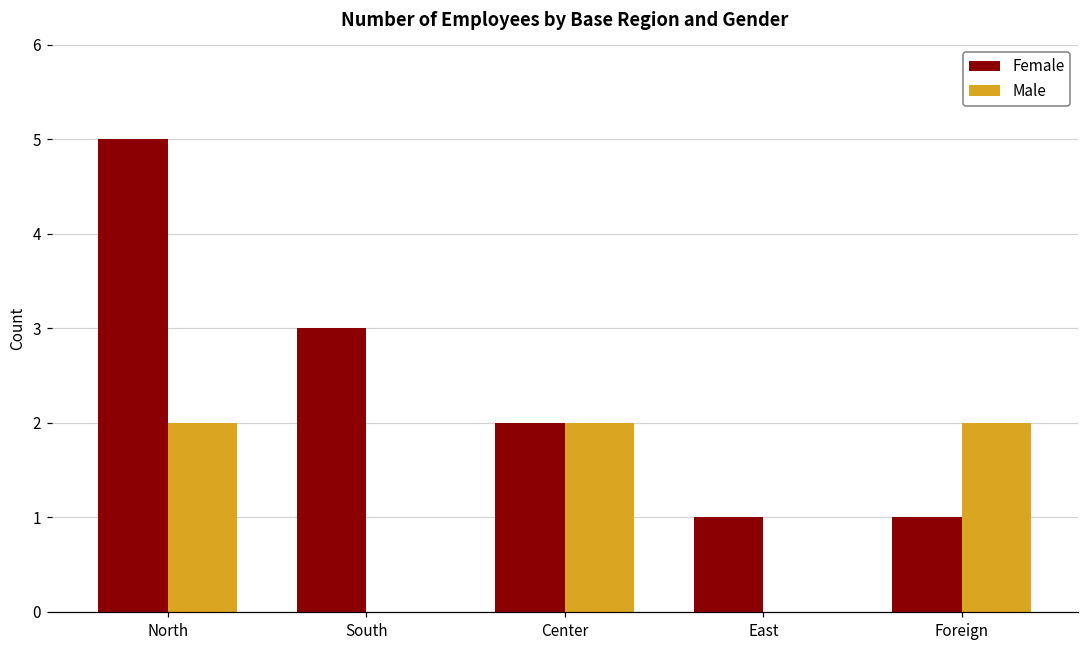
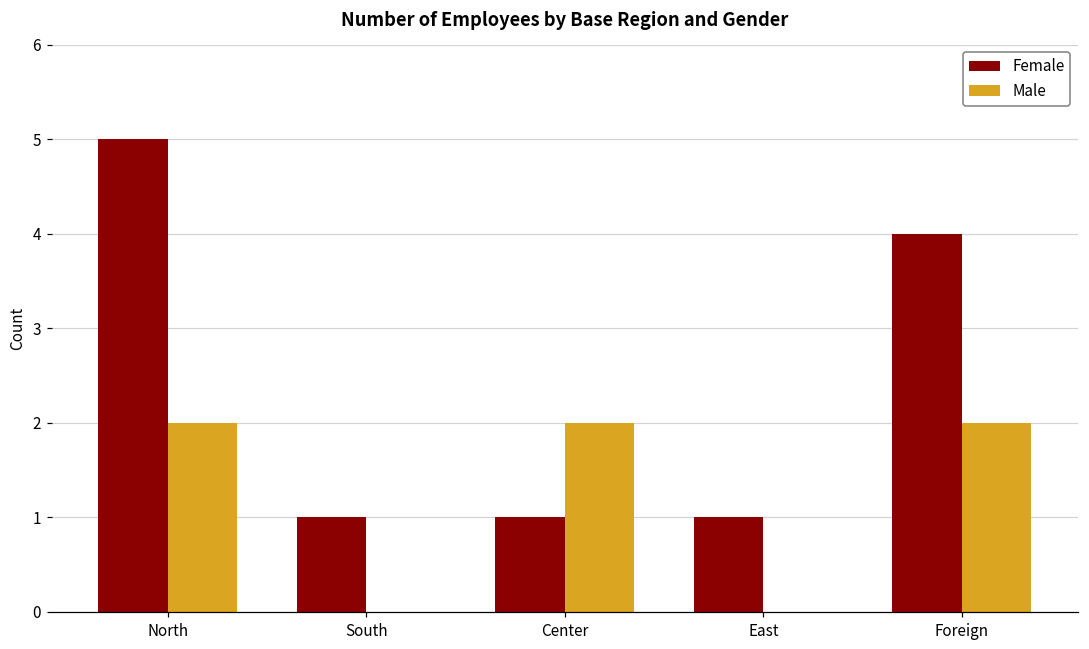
  {
    "Female": {
      "North": 5,
-     "South": 3,
-     "Center": 2,
+     "South": 1,
+     "Center": 1,
      "East": 1,
-     "Foreign": 1
+     "Foreign": 4
    },
    "Male": {
      "North": 2,
      "South": 0,
      "Center": 2,
      "East": 0,
      "Foreign": 2
    }
  }
